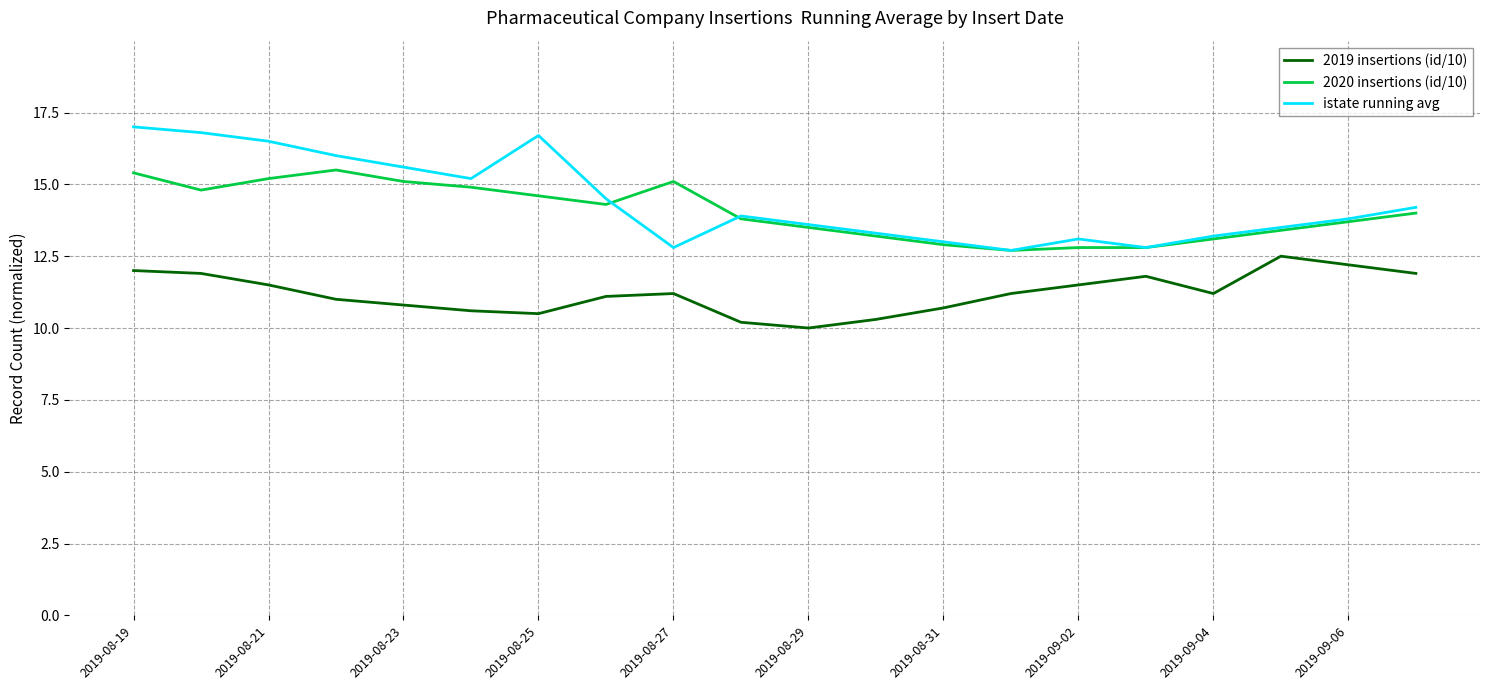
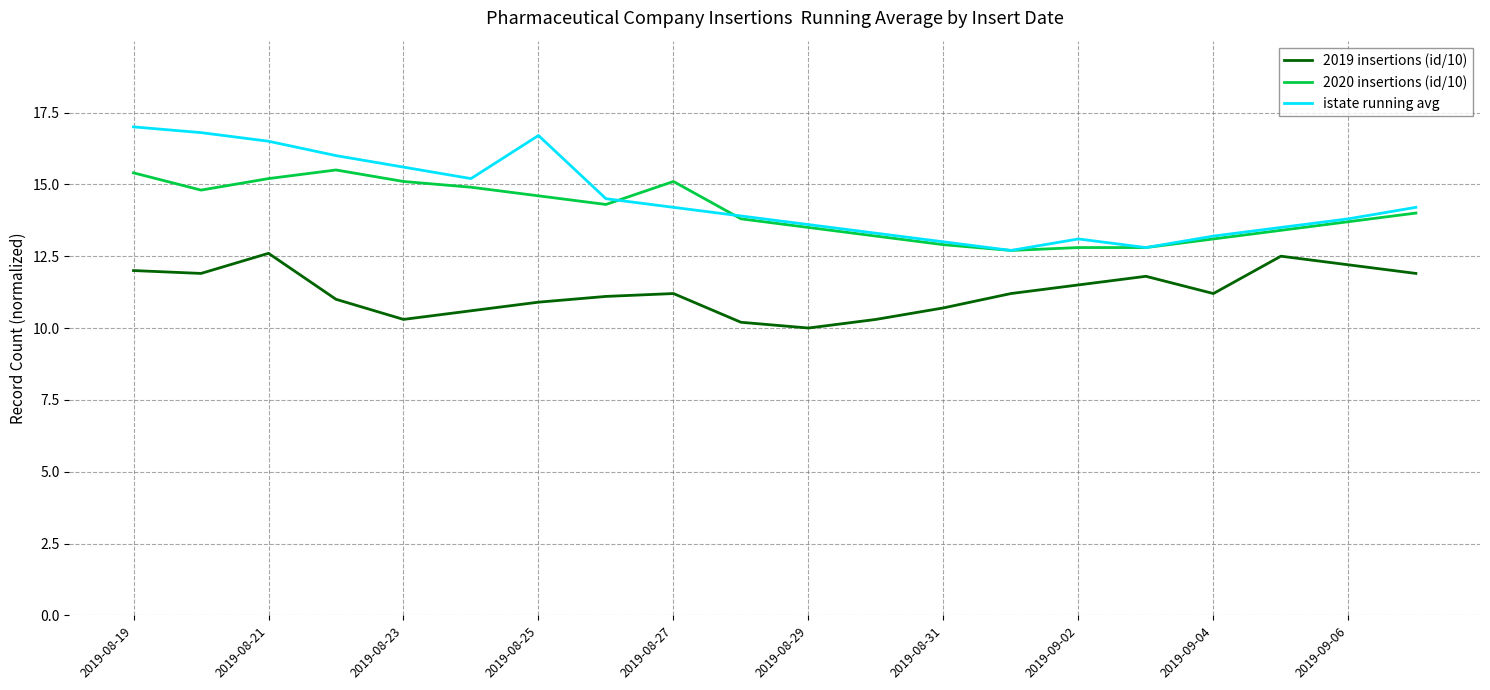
  {
    "2019 insertions (id/10)": {
      "2019-08-19": 12.0,
-     "2019-08-21": 11.5,
-     "2019-08-23": 10.8,
-     "2019-08-25": 10.5,
+     "2019-08-21": 12.6,
+     "2019-08-23": 10.3,
+     "2019-08-25": 10.9,
      "2019-08-27": 11.2,
      "2019-08-29": 10.0,
      "2019-08-31": 10.7,
      "2019-09-02": 11.5,
      "2019-09-04": 11.2,
      "2019-09-06": 12.2
    },
    "2020 insertions (id/10)": {
      "2019-08-19": 15.4,
      "2019-08-21": 15.2,
      "2019-08-23": 15.1,
      "2019-08-25": 14.6,
      "2019-08-27": 15.1,
      "2019-08-29": 13.5,
      "2019-08-31": 12.9,
      "2019-09-02": 12.8,
      "2019-09-04": 13.1,
      "2019-09-06": 13.7
    },
    "istate running avg": {
      "2019-08-19": 17.0,
      "2019-08-21": 16.5,
      "2019-08-23": 15.6,
      "2019-08-25": 16.7,
-     "2019-08-27": 12.8,
+     "2019-08-27": 14.2,
      "2019-08-29": 13.6,
      "2019-08-31": 13.0,
      "2019-09-02": 13.1,
      "2019-09-04": 13.2,
      "2019-09-06": 13.8
    }
  }
